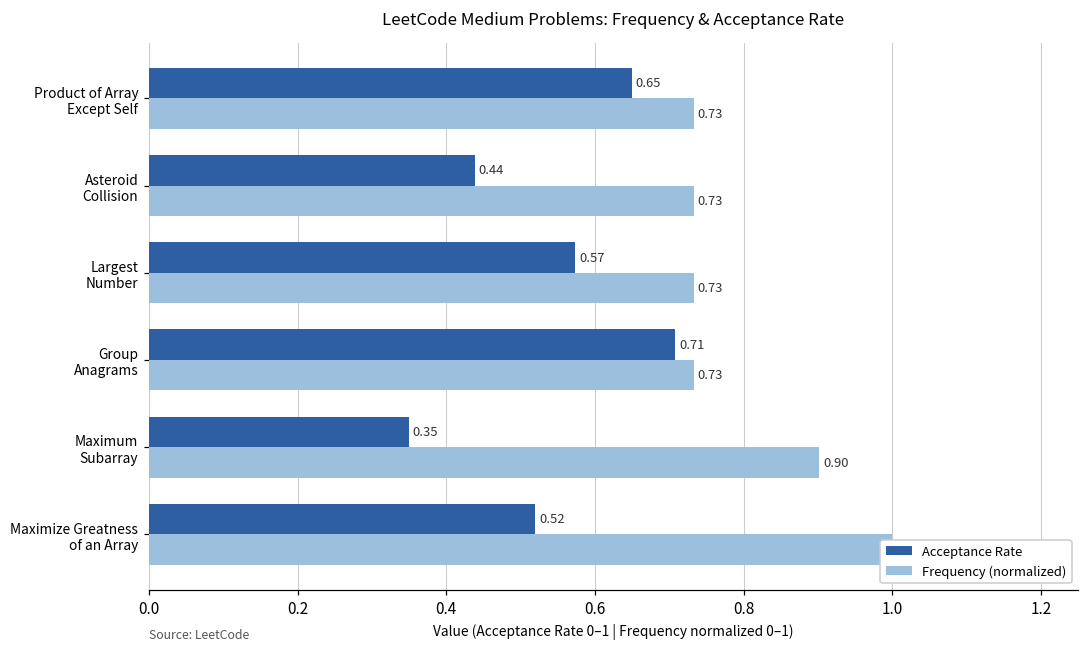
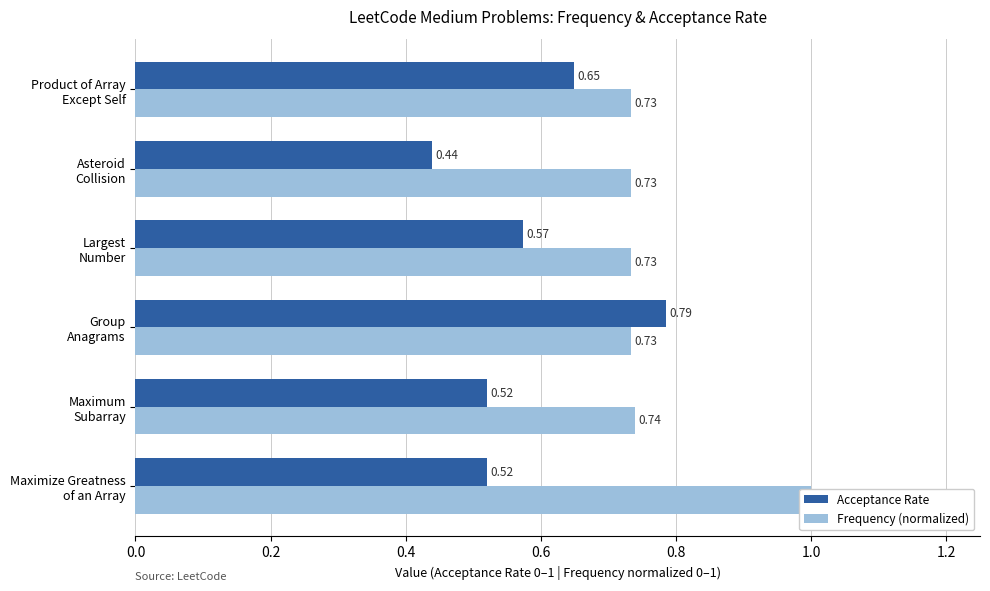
  {
    "Acceptance Rate": {
      "Product of Array Except Self": 0.65,
      "Asteroid Collision": 0.44,
      "Largest Number": 0.57,
-     "Group Anagrams": 0.71,
-     "Maximum Subarray": 0.35,
+     "Group Anagrams": 0.79,
+     "Maximum Subarray": 0.52,
      "Maximize Greatness of an Array": 0.52
    },
    "Frequency (normalized)": {
      "Product of Array Except Self": 0.73,
      "Asteroid Collision": 0.73,
      "Largest Number": 0.73,
      "Group Anagrams": 0.73,
-     "Maximum Subarray": 0.90
+     "Maximum Subarray": 0.74
    }
  }
